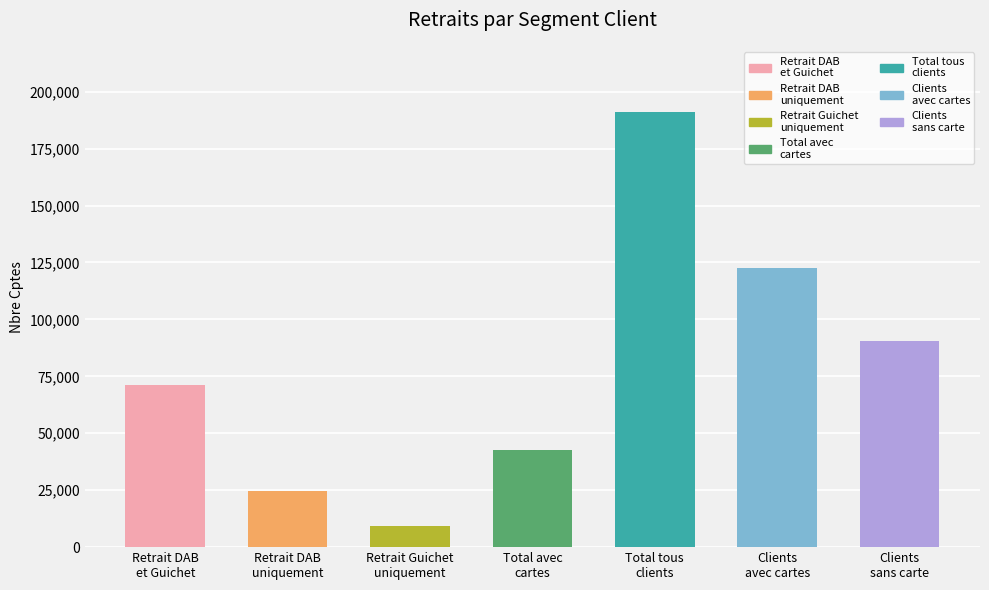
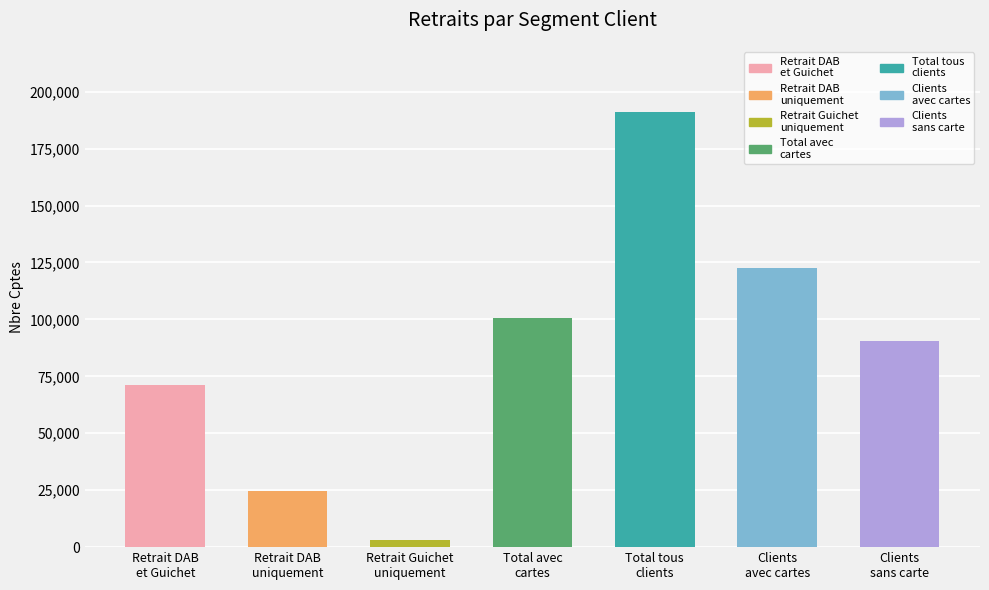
  {
    "Retrait DAB et Guichet": "71,000",
    "Retrait DAB uniquement": "24,000",
-   "Retrait Guichet uniquement": "10,000",
-   "Total avec cartes": "43,000",
+   "Retrait Guichet uniquement": "3,000",
+   "Total avec cartes": "101,000",
    "Total tous clients": "191,000",
    "Clients avec cartes": "123,000",
    "Clients sans carte": "90,000"
  }
